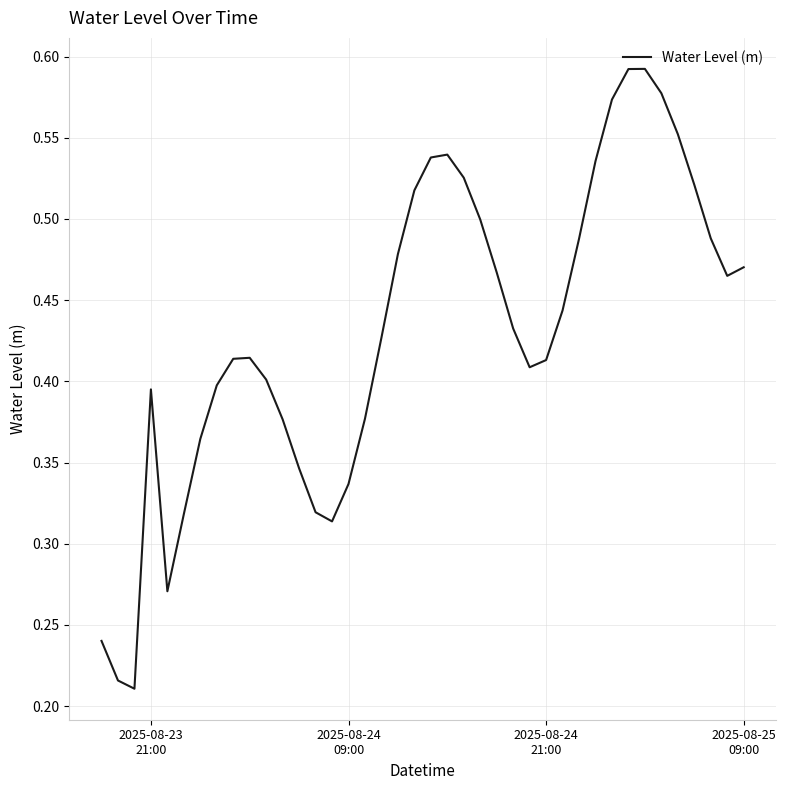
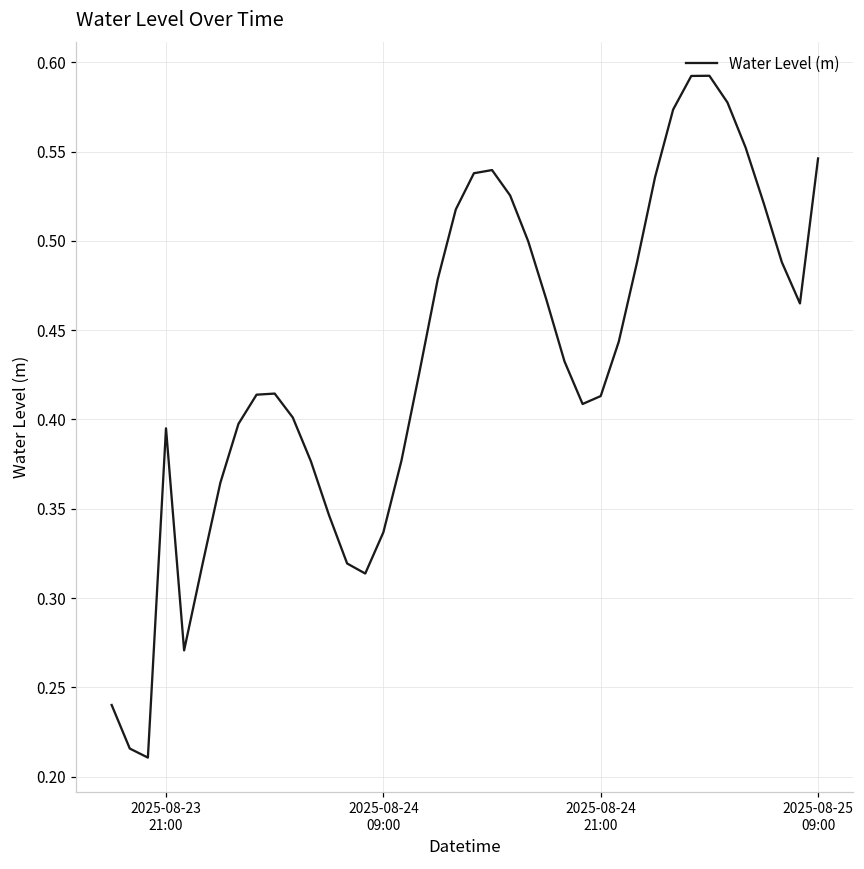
  {
    "2025-08-23 21:00": 0.395,
    "2025-08-24 09:00": 0.337,
    "2025-08-24 21:00": 0.413,
-   "2025-08-25 09:00": 0.470
+   "2025-08-25 09:00": 0.546
  }
